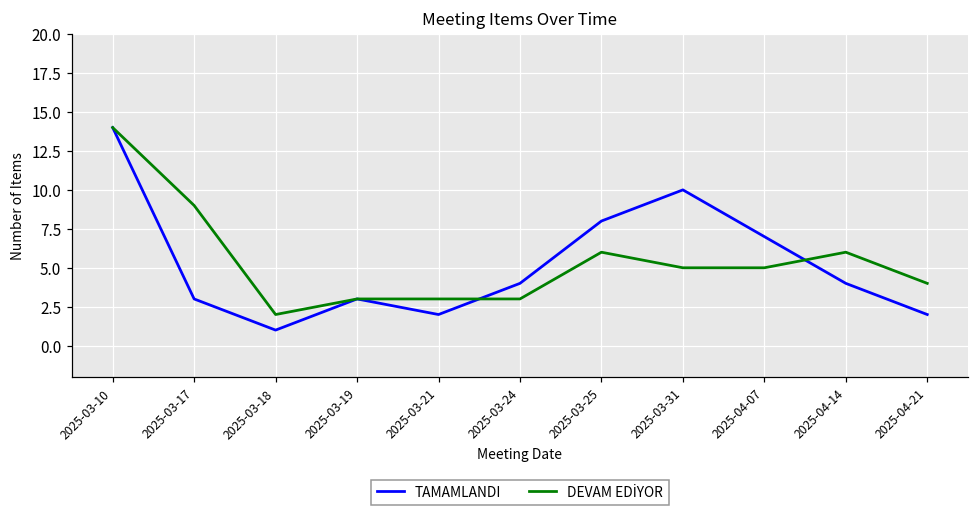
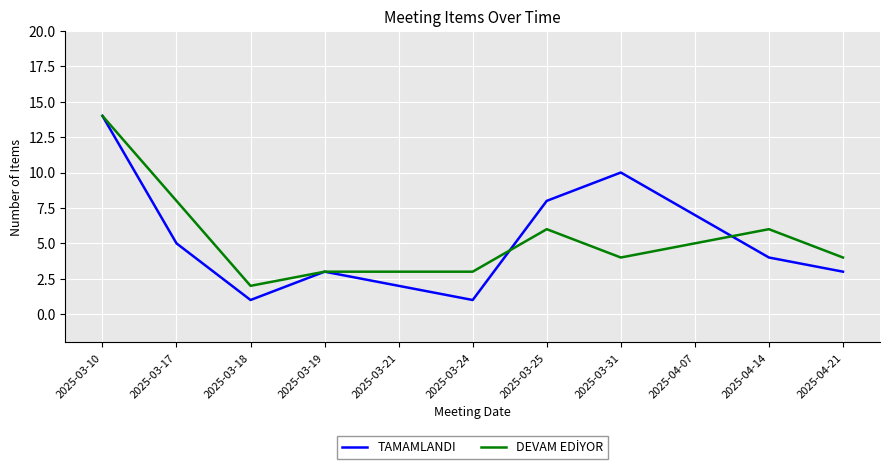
  {
    "TAMAMLANDI": {
-     "2025-03-17": 3,
+     "2025-03-17": 5,
      "2025-03-18": 1,
      "2025-03-21": 2,
-     "2025-03-24": 4,
+     "2025-03-24": 1,
      "2025-03-25": 8,
      "2025-03-31": 10,
      "2025-04-07": 7,
      "2025-04-14": 4,
-     "2025-04-21": 2
+     "2025-04-21": 3
    },
    "DEVAM EDİYOR": {
-     "2025-03-17": 9,
+     "2025-03-17": 8,
      "2025-03-18": 2,
      "2025-03-21": 3,
      "2025-03-24": 3,
      "2025-03-25": 6,
-     "2025-03-31": 5,
+     "2025-03-31": 4,
      "2025-04-07": 5,
      "2025-04-14": 6,
      "2025-04-21": 4
    }
  }
